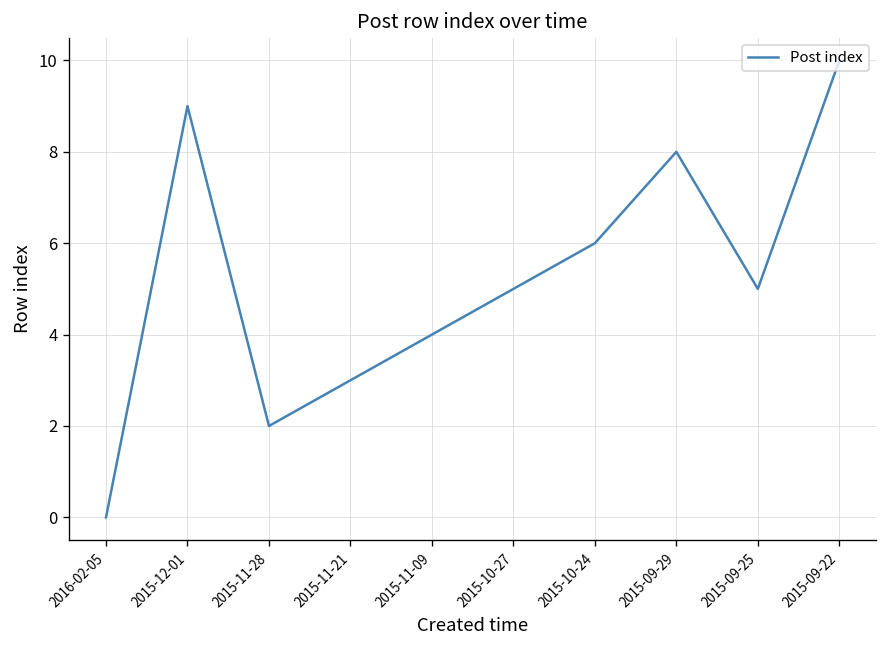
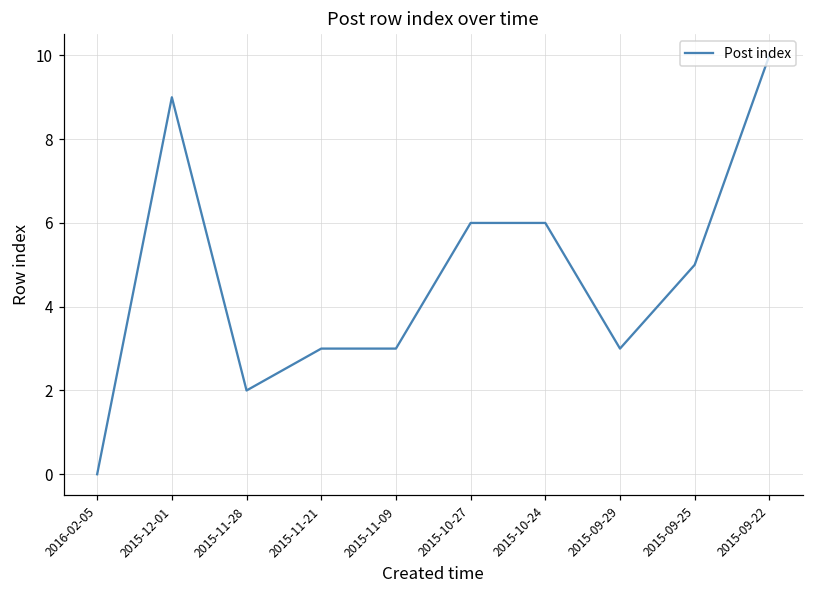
  {
    "2016-02-05": 0,
    "2015-12-01": 9,
    "2015-11-28": 2,
    "2015-11-21": 3,
-   "2015-11-09": 4,
-   "2015-10-27": 5,
+   "2015-11-09": 3,
+   "2015-10-27": 6,
    "2015-10-24": 6,
-   "2015-09-29": 8,
+   "2015-09-29": 3,
    "2015-09-25": 5
  }
